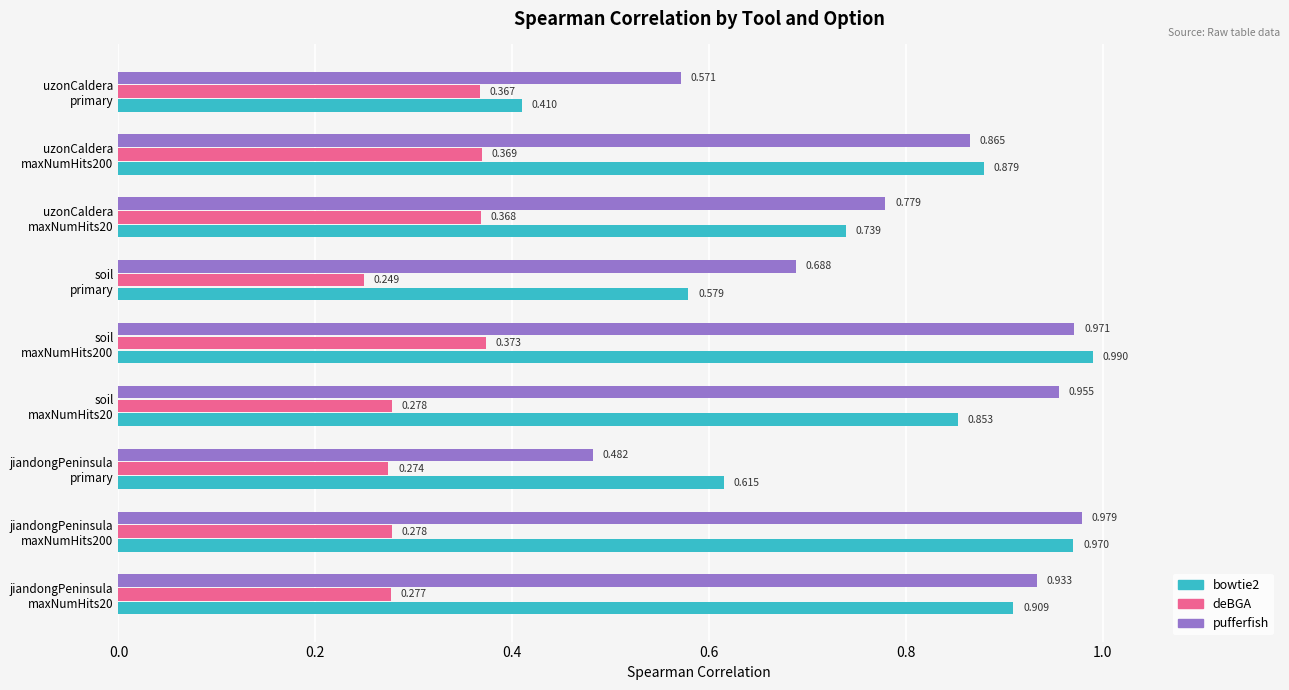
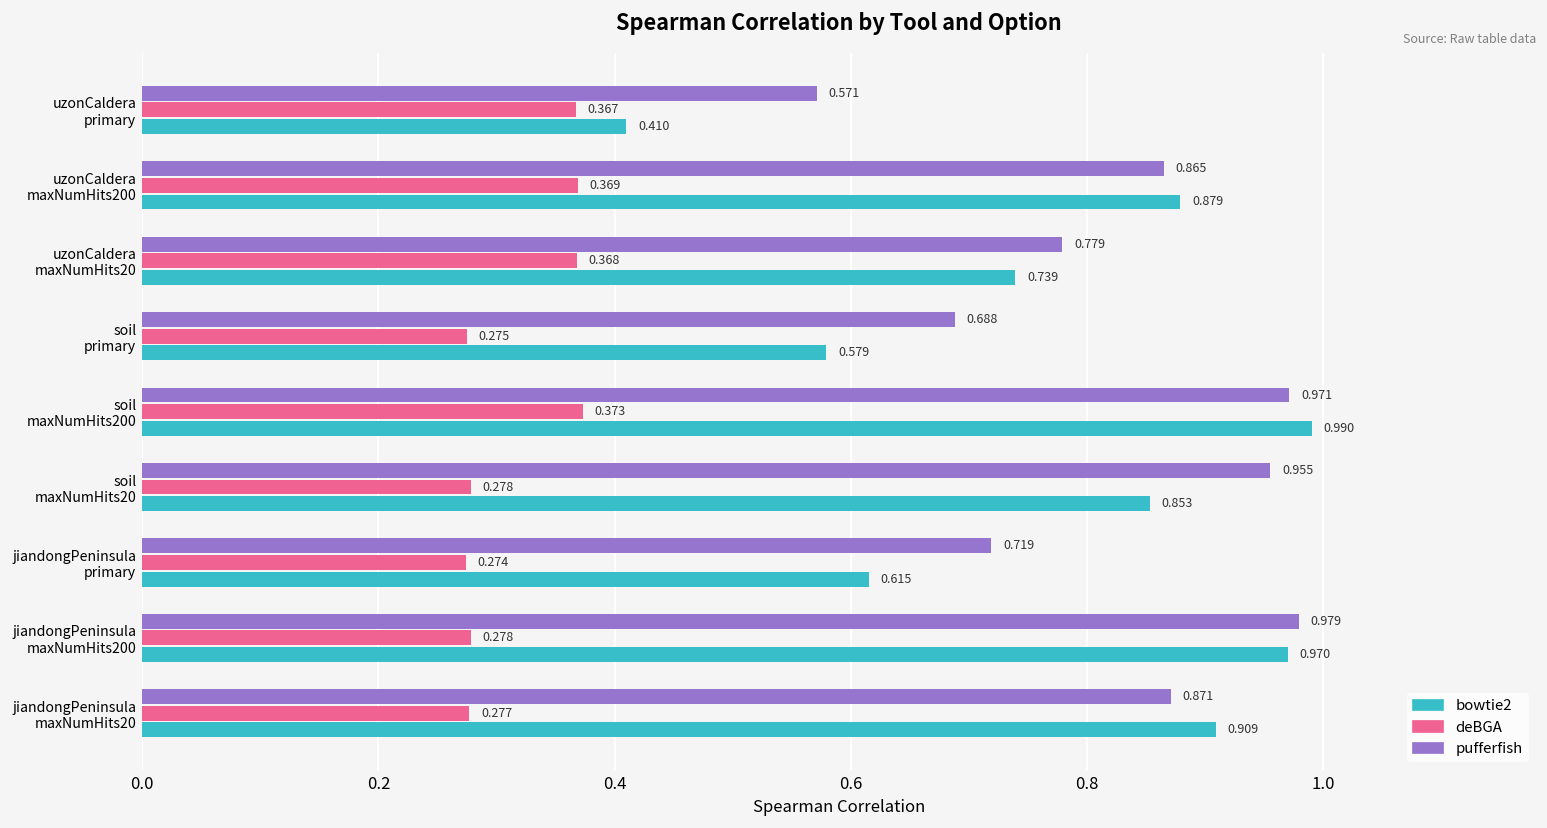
  {
    "bowtie2": {
      "uzonCaldera primary": 0.410,
      "uzonCaldera maxNumHits200": 0.879,
      "uzonCaldera maxNumHits20": 0.739,
      "soil primary": 0.579,
      "soil maxNumHits200": 0.990,
      "soil maxNumHits20": 0.853,
      "jiandongPeninsula primary": 0.615,
      "jiandongPeninsula maxNumHits200": 0.970,
      "jiandongPeninsula maxNumHits20": 0.909
    },
    "deBGA": {
      "uzonCaldera primary": 0.367,
      "uzonCaldera maxNumHits200": 0.369,
      "uzonCaldera maxNumHits20": 0.368,
-     "soil primary": 0.249,
+     "soil primary": 0.275,
      "soil maxNumHits200": 0.373,
      "soil maxNumHits20": 0.278,
      "jiandongPeninsula primary": 0.274,
      "jiandongPeninsula maxNumHits200": 0.278,
      "jiandongPeninsula maxNumHits20": 0.277
    },
    "pufferfish": {
      "uzonCaldera primary": 0.571,
      "uzonCaldera maxNumHits200": 0.865,
      "uzonCaldera maxNumHits20": 0.779,
      "soil primary": 0.688,
      "soil maxNumHits200": 0.971,
      "soil maxNumHits20": 0.955,
-     "jiandongPeninsula primary": 0.482,
+     "jiandongPeninsula primary": 0.719,
      "jiandongPeninsula maxNumHits200": 0.979,
-     "jiandongPeninsula maxNumHits20": 0.933
+     "jiandongPeninsula maxNumHits20": 0.871
    }
  }
